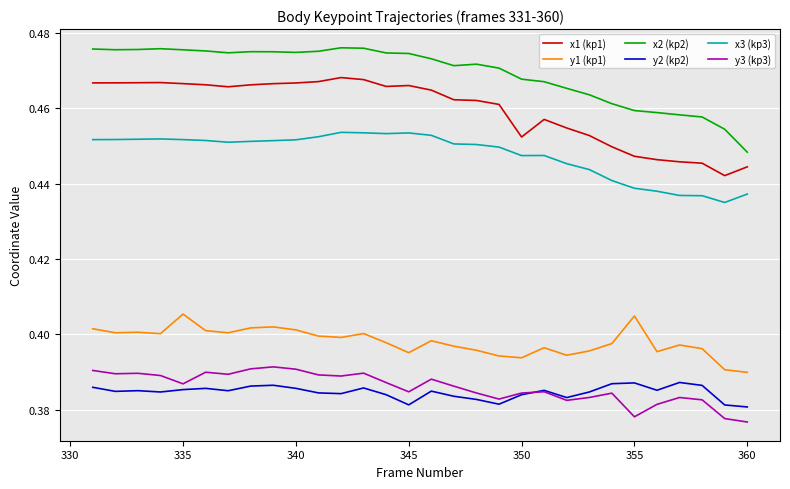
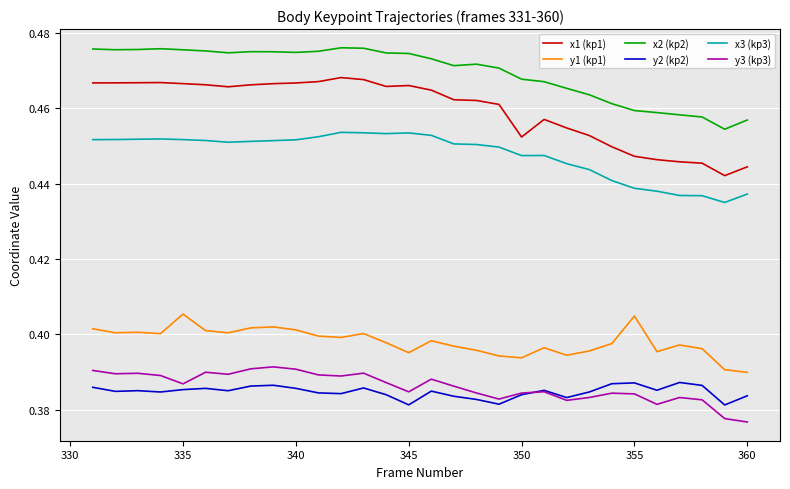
  {
    "x1 (kp1)": {
      "335": 0.467,
      "340": 0.467,
      "345": 0.466,
      "350": 0.452,
      "355": 0.447,
      "360": 0.444
    },
    "y1 (kp1)": {
      "335": 0.405,
      "340": 0.401,
      "345": 0.395,
      "350": 0.394,
      "355": 0.405,
      "360": 0.390
    },
    "x2 (kp2)": {
      "335": 0.476,
      "340": 0.475,
      "345": 0.475,
      "350": 0.468,
      "355": 0.459,
-     "360": 0.448
+     "360": 0.457
    },
    "y2 (kp2)": {
      "335": 0.385,
      "340": 0.386,
      "345": 0.381,
      "355": 0.387,
-     "360": 0.381
+     "360": 0.384
    },
    "x3 (kp3)": {
      "335": 0.452,
      "340": 0.452,
      "345": 0.453,
      "350": 0.447,
      "355": 0.439,
      "360": 0.437
    },
    "y3 (kp3)": {
      "335": 0.387,
      "340": 0.391,
      "345": 0.385,
-     "355": 0.378,
+     "355": 0.384,
      "360": 0.377
    }
  }
